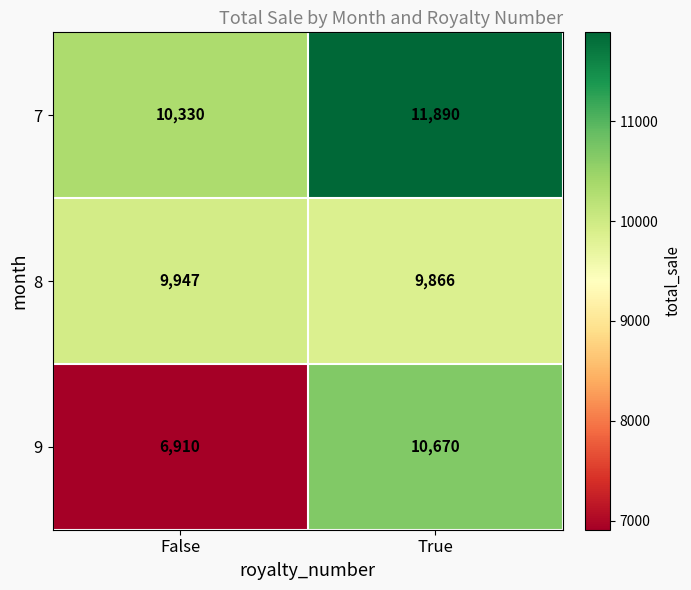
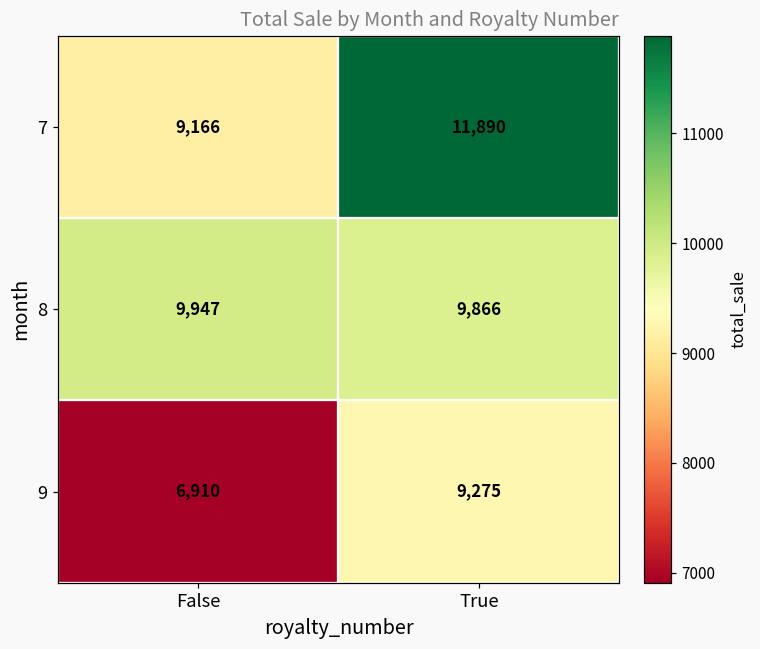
  {
    "7": {
-     "False": "10,330",
+     "False": "9,166",
      "True": "11,890"
    },
    "8": {
      "False": "9,947",
      "True": "9,866"
    },
    "9": {
      "False": "6,910",
-     "True": "10,670"
+     "True": "9,275"
    }
  }
